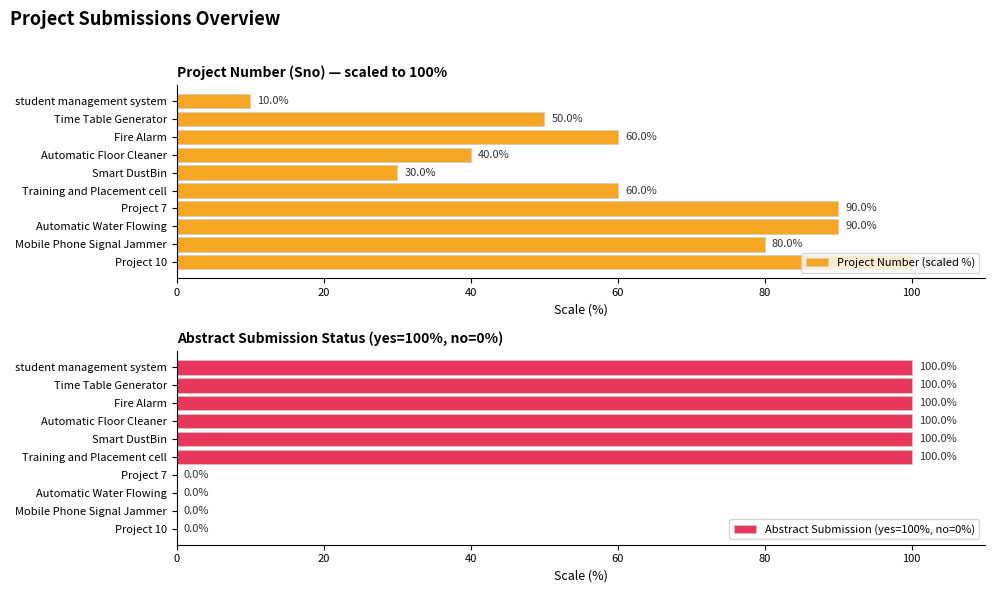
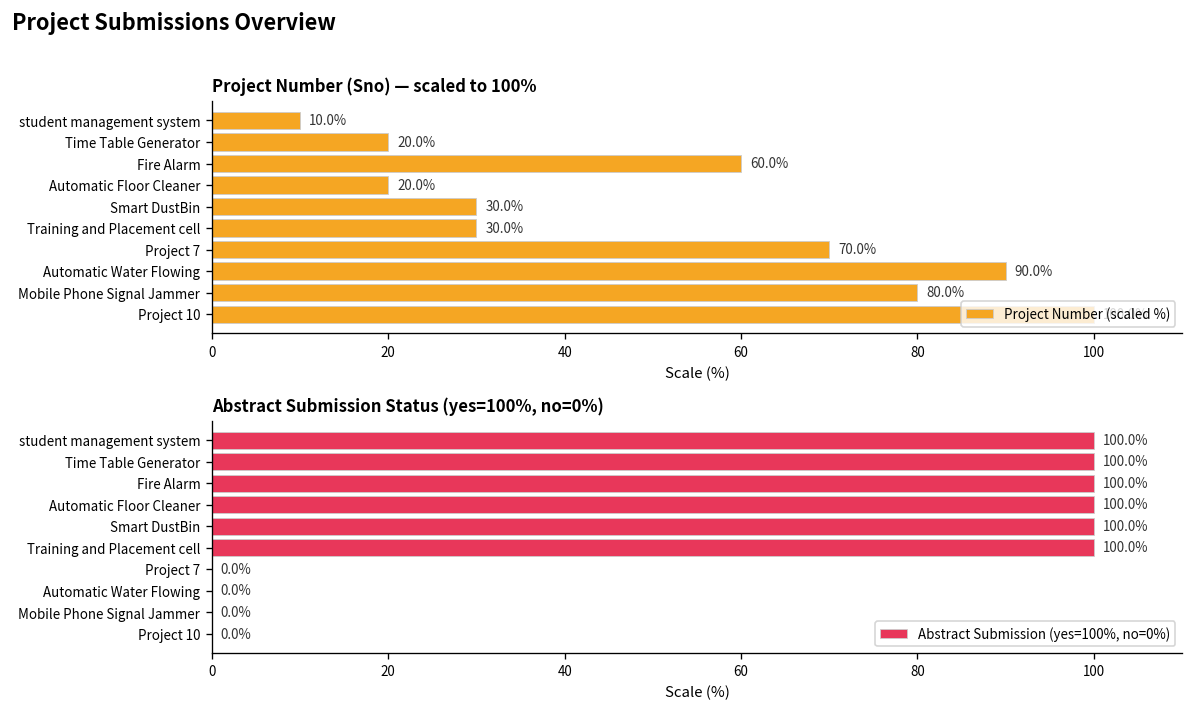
  {
    "Project Number (Sno) — scaled to 100%": {
      "student management system": "10.0%",
-     "Time Table Generator": "50.0%",
+     "Time Table Generator": "20.0%",
      "Fire Alarm": "60.0%",
-     "Automatic Floor Cleaner": "40.0%",
+     "Automatic Floor Cleaner": "20.0%",
      "Smart DustBin": "30.0%",
-     "Training and Placement cell": "60.0%",
-     "Project 7": "90.0%",
+     "Training and Placement cell": "30.0%",
+     "Project 7": "70.0%",
      "Automatic Water Flowing": "90.0%",
      "Mobile Phone Signal Jammer": "80.0%"
    },
    "Abstract Submission Status (yes=100%, no=0%)": {
      "student management system": "100.0%",
      "Time Table Generator": "100.0%",
      "Fire Alarm": "100.0%",
      "Automatic Floor Cleaner": "100.0%",
      "Smart DustBin": "100.0%",
      "Training and Placement cell": "100.0%",
      "Project 7": "0.0%",
      "Automatic Water Flowing": "0.0%",
      "Mobile Phone Signal Jammer": "0.0%",
      "Project 10": "0.0%"
    }
  }
